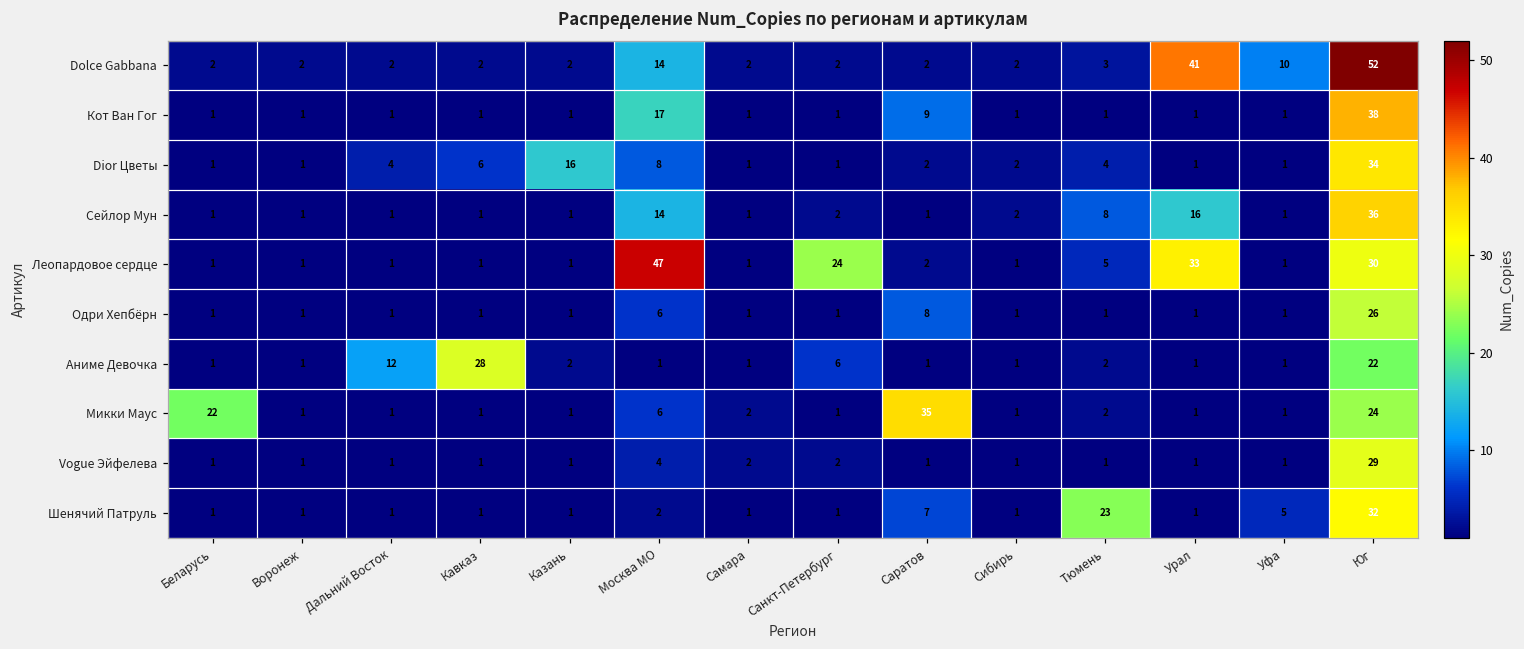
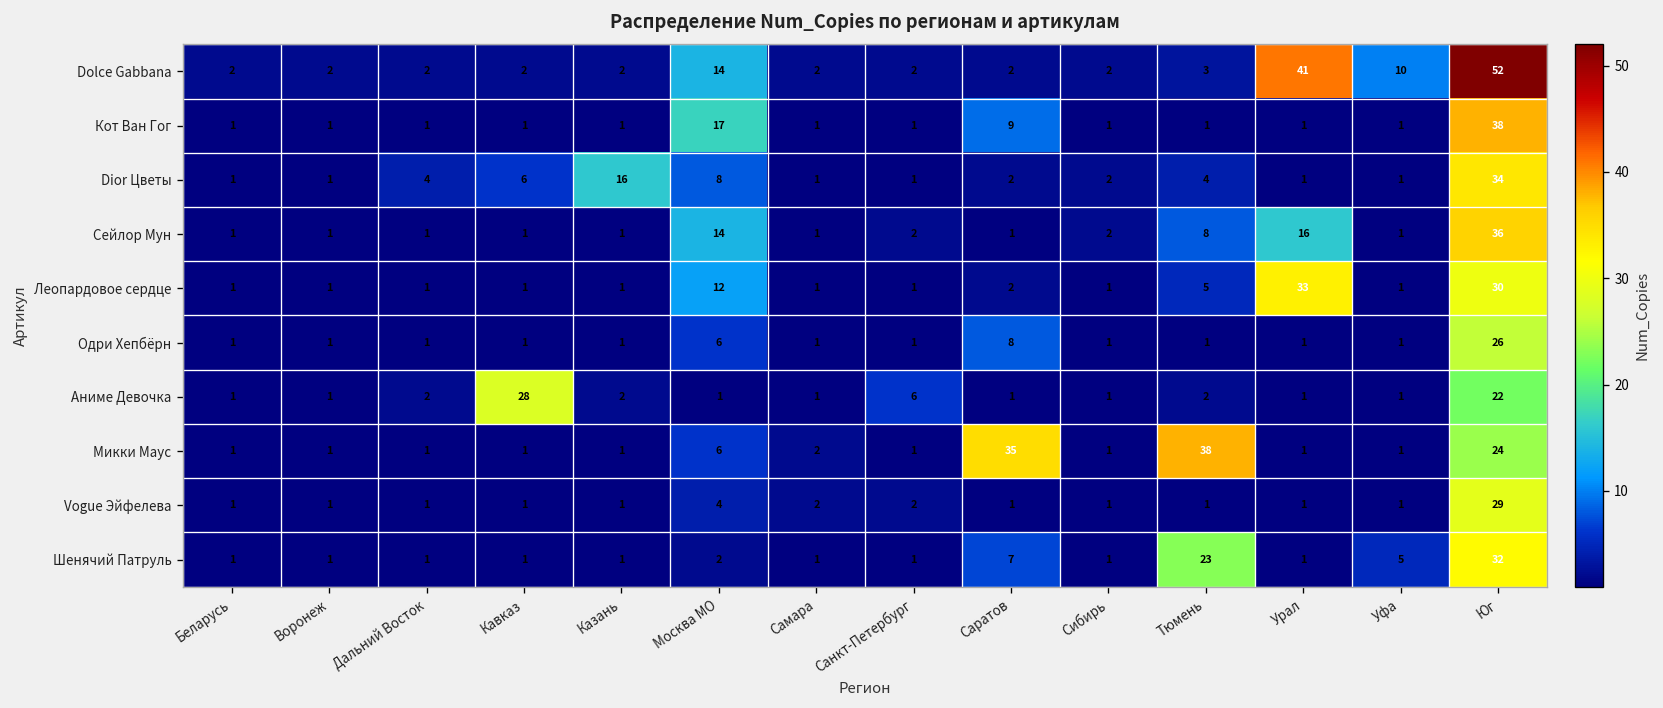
  {
    "Dolce Gabbana": {
      "Беларусь": 2,
      "Воронеж": 2,
      "Дальний Восток": 2,
      "Кавказ": 2,
      "Казань": 2,
      "Москва МО": 14,
      "Самара": 2,
      "Санкт-Петербург": 2,
      "Саратов": 2,
      "Сибирь": 2,
      "Тюмень": 3,
      "Урал": 41,
      "Уфа": 10,
      "Юг": 52
    },
    "Кот Ван Гог": {
      "Беларусь": 1,
      "Воронеж": 1,
      "Дальний Восток": 1,
      "Кавказ": 1,
      "Казань": 1,
      "Москва МО": 17,
      "Самара": 1,
      "Санкт-Петербург": 1,
      "Саратов": 9,
      "Сибирь": 1,
      "Тюмень": 1,
      "Урал": 1,
      "Уфа": 1,
      "Юг": 38
    },
    "Dior Цветы": {
      "Беларусь": 1,
      "Воронеж": 1,
      "Дальний Восток": 4,
      "Кавказ": 6,
      "Казань": 16,
      "Москва МО": 8,
      "Самара": 1,
      "Санкт-Петербург": 1,
      "Саратов": 2,
      "Сибирь": 2,
      "Тюмень": 4,
      "Урал": 1,
      "Уфа": 1,
      "Юг": 34
    },
    "Сейлор Мун": {
      "Беларусь": 1,
      "Воронеж": 1,
      "Дальний Восток": 1,
      "Кавказ": 1,
      "Казань": 1,
      "Москва МО": 14,
      "Самара": 1,
      "Санкт-Петербург": 2,
      "Саратов": 1,
      "Сибирь": 2,
      "Тюмень": 8,
      "Урал": 16,
      "Уфа": 1,
      "Юг": 36
    },
    "Леопардовое сердце": {
      "Беларусь": 1,
      "Воронеж": 1,
      "Дальний Восток": 1,
      "Кавказ": 1,
      "Казань": 1,
-     "Москва МО": 47,
+     "Москва МО": 12,
      "Самара": 1,
-     "Санкт-Петербург": 24,
+     "Санкт-Петербург": 1,
      "Саратов": 2,
      "Сибирь": 1,
      "Тюмень": 5,
      "Урал": 33,
      "Уфа": 1,
      "Юг": 30
    },
    "Одри Хепбёрн": {
      "Беларусь": 1,
      "Воронеж": 1,
      "Дальний Восток": 1,
      "Кавказ": 1,
      "Казань": 1,
      "Москва МО": 6,
      "Самара": 1,
      "Санкт-Петербург": 1,
      "Саратов": 8,
      "Сибирь": 1,
      "Тюмень": 1,
      "Урал": 1,
      "Уфа": 1,
      "Юг": 26
    },
    "Аниме Девочка": {
      "Беларусь": 1,
      "Воронеж": 1,
-     "Дальний Восток": 12,
+     "Дальний Восток": 2,
      "Кавказ": 28,
      "Казань": 2,
      "Москва МО": 1,
      "Самара": 1,
      "Санкт-Петербург": 6,
      "Саратов": 1,
      "Сибирь": 1,
      "Тюмень": 2,
      "Урал": 1,
      "Уфа": 1,
      "Юг": 22
    },
    "Микки Маус": {
-     "Беларусь": 22,
+     "Беларусь": 1,
      "Воронеж": 1,
      "Дальний Восток": 1,
      "Кавказ": 1,
      "Казань": 1,
      "Москва МО": 6,
      "Самара": 2,
      "Санкт-Петербург": 1,
      "Саратов": 35,
      "Сибирь": 1,
-     "Тюмень": 2,
+     "Тюмень": 38,
      "Урал": 1,
      "Уфа": 1,
      "Юг": 24
    },
    "Vogue Эйфелева": {
      "Беларусь": 1,
      "Воронеж": 1,
      "Дальний Восток": 1,
      "Кавказ": 1,
      "Казань": 1,
      "Москва МО": 4,
      "Самара": 2,
      "Санкт-Петербург": 2,
      "Саратов": 1,
      "Сибирь": 1,
      "Тюмень": 1,
      "Урал": 1,
      "Уфа": 1,
      "Юг": 29
    },
    "Шенячий Патруль": {
      "Беларусь": 1,
      "Воронеж": 1,
      "Дальний Восток": 1,
      "Кавказ": 1,
      "Казань": 1,
      "Москва МО": 2,
      "Самара": 1,
      "Санкт-Петербург": 1,
      "Саратов": 7,
      "Сибирь": 1,
      "Тюмень": 23,
      "Урал": 1,
      "Уфа": 5,
      "Юг": 32
    }
  }
